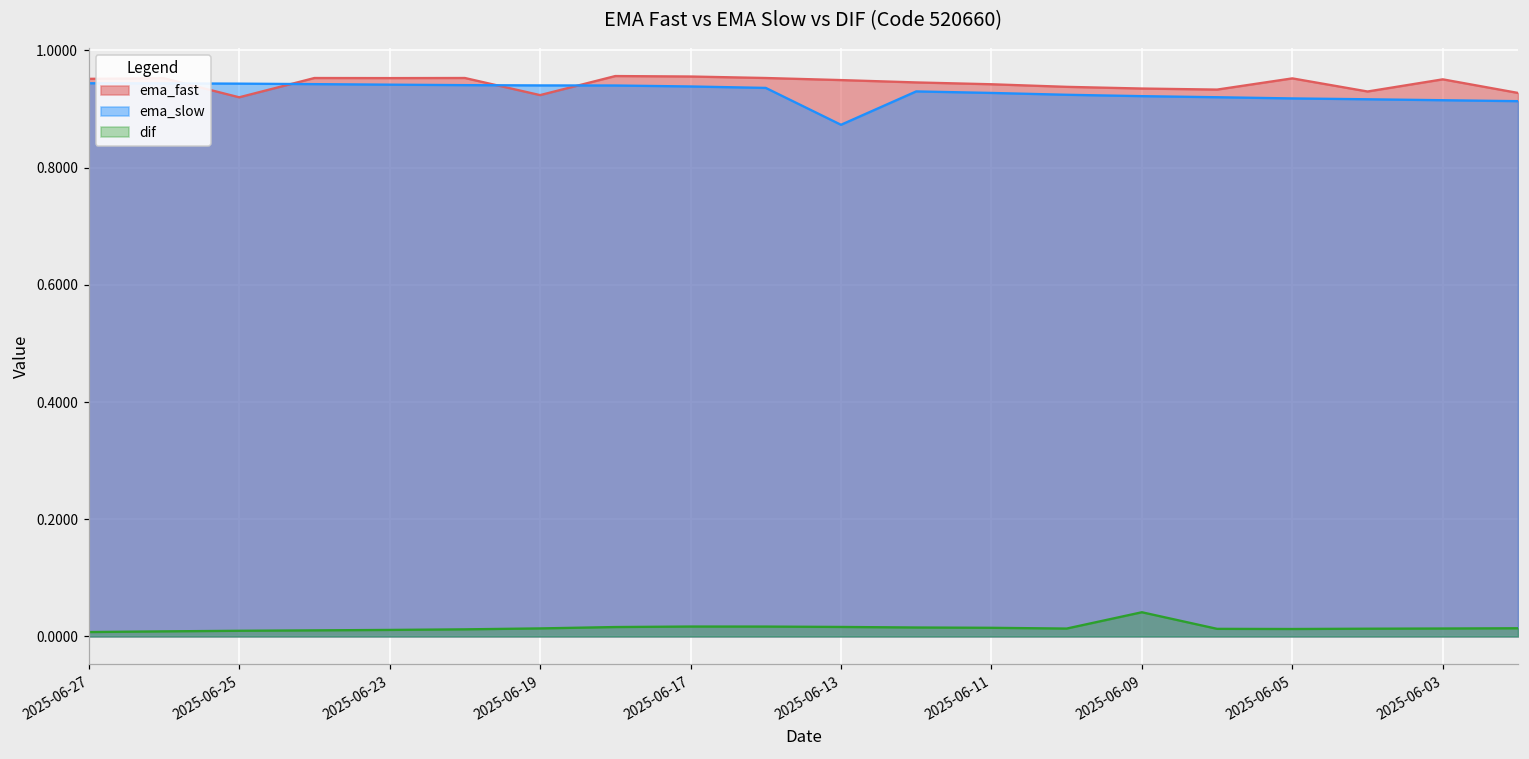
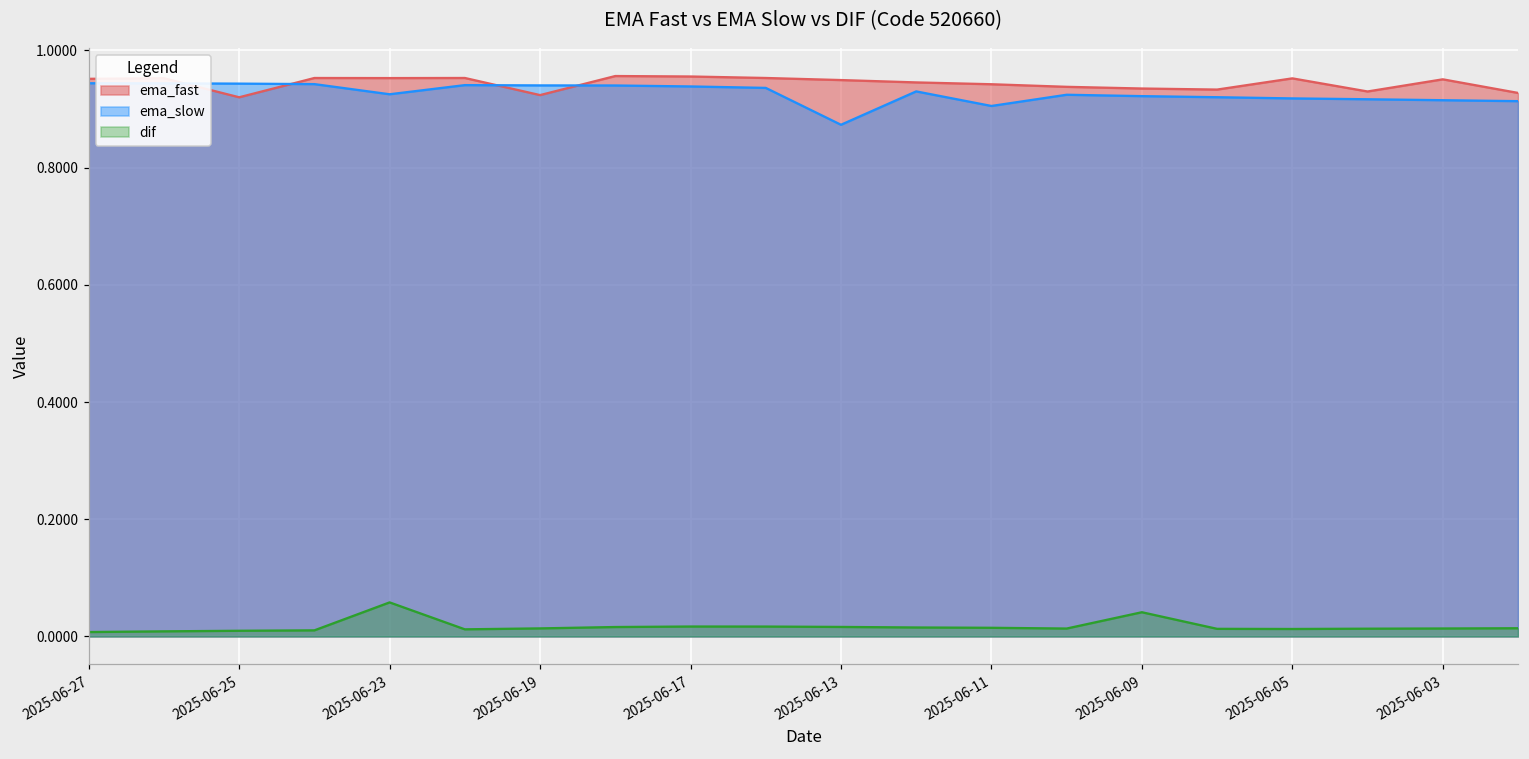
  {
    "ema_fast": {
      "2025-06-27": 0.95,
      "2025-06-25": 0.92,
      "2025-06-23": 0.95,
      "2025-06-19": 0.92,
      "2025-06-17": 0.96,
      "2025-06-13": 0.95,
      "2025-06-11": 0.94,
      "2025-06-09": 0.94,
      "2025-06-05": 0.95,
      "2025-06-03": 0.95
    },
    "ema_slow": {
      "2025-06-27": 0.94,
      "2025-06-25": 0.94,
-     "2025-06-23": 0.94,
+     "2025-06-23": 0.93,
      "2025-06-19": 0.94,
      "2025-06-17": 0.94,
      "2025-06-13": 0.87,
-     "2025-06-11": 0.93,
+     "2025-06-11": 0.91,
      "2025-06-09": 0.92,
      "2025-06-05": 0.92,
      "2025-06-03": 0.92
    },
    "dif": {
      "2025-06-27": 0.01,
      "2025-06-25": 0.01,
-     "2025-06-23": 0.01,
+     "2025-06-23": 0.06,
      "2025-06-19": 0.01,
      "2025-06-17": 0.02,
      "2025-06-13": 0.02,
      "2025-06-11": 0.01,
      "2025-06-09": 0.04,
      "2025-06-05": 0.01,
      "2025-06-03": 0.01
    }
  }
